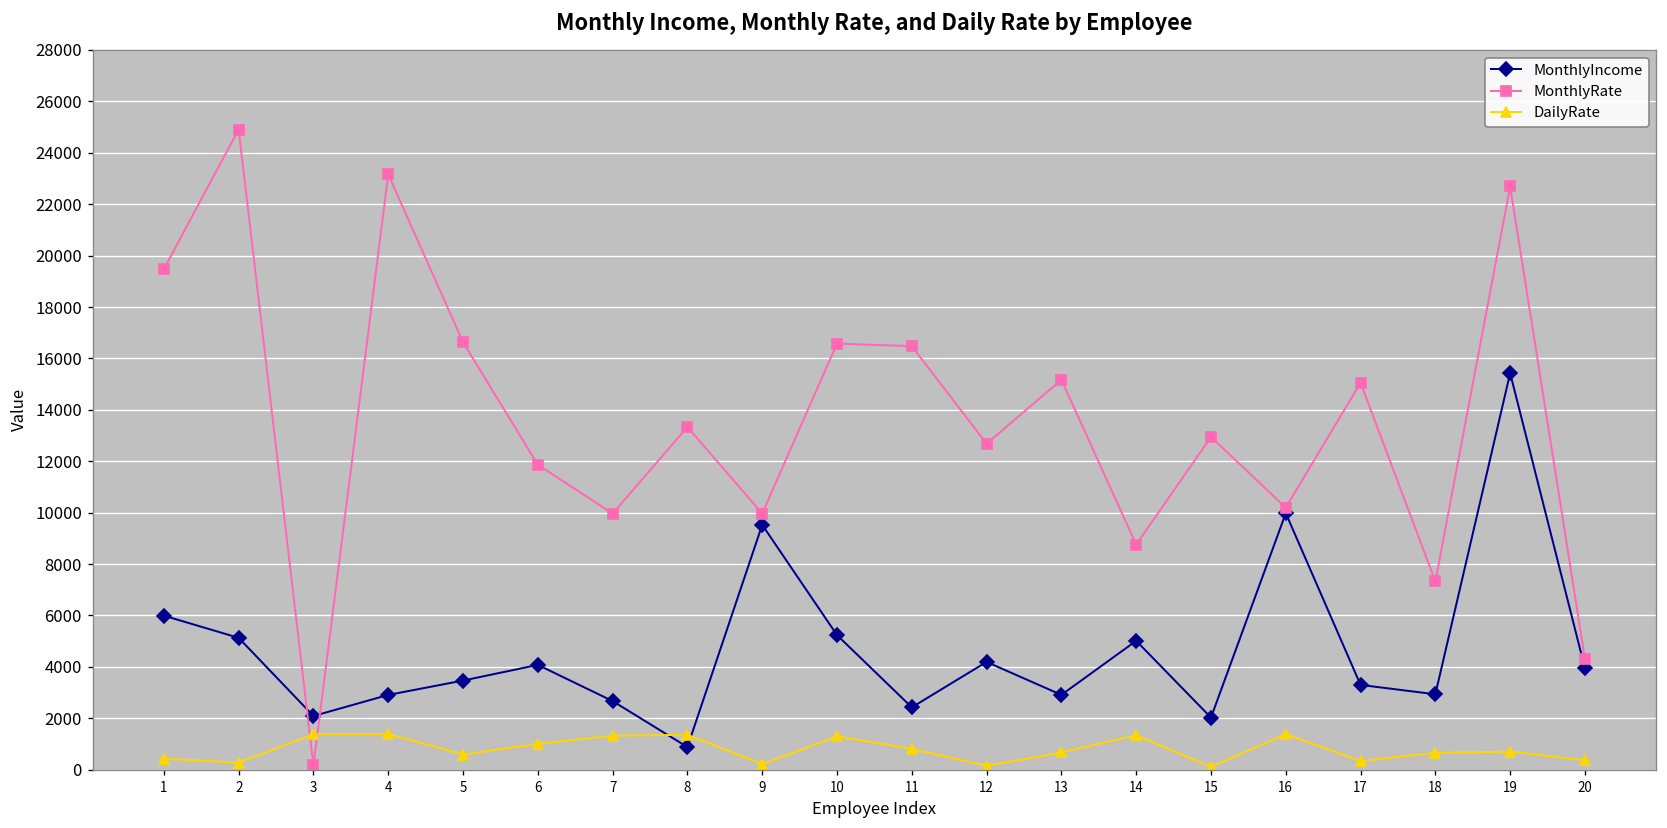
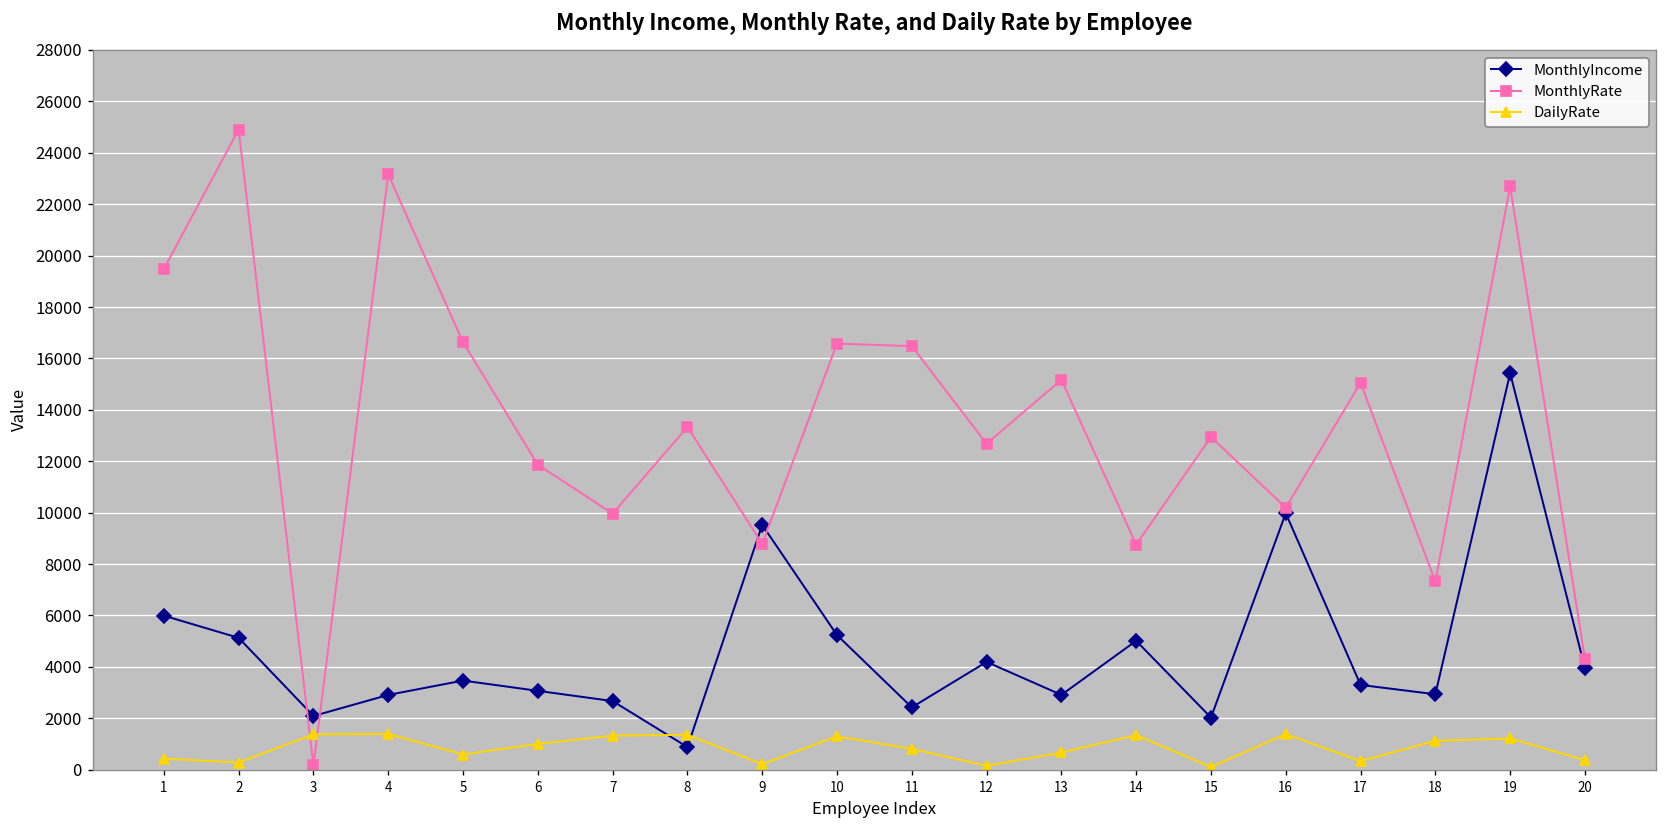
  {
    "MonthlyIncome": {
      "1": 6000,
      "2": 5100,
      "3": 2100,
      "4": 2900,
      "5": 3500,
-     "6": 4100,
+     "6": 3100,
      "7": 2700,
      "8": 900,
      "9": 9500,
      "10": 5200,
      "11": 2400,
      "12": 4200,
      "13": 2900,
      "14": 5000,
      "15": 2000,
      "16": 10000,
      "17": 3300,
      "18": 2900,
      "19": 15400,
      "20": 3900
    },
    "MonthlyRate": {
      "1": 19500,
      "2": 24900,
      "3": 200,
      "4": 23200,
      "5": 16600,
      "6": 11900,
      "7": 10000,
      "8": 13300,
-     "9": 10000,
+     "9": 8800,
      "10": 16600,
      "11": 16500,
      "12": 12700,
      "13": 15200,
      "14": 8800,
      "15": 12900,
      "16": 10200,
      "17": 15100,
      "18": 7300,
      "19": 22700,
      "20": 4300
    },
    "DailyRate": {
      "1": 400,
      "2": 300,
      "3": 1400,
      "4": 1400,
      "5": 600,
      "6": 1000,
      "7": 1300,
      "8": 1400,
      "9": 200,
      "10": 1300,
      "11": 800,
      "12": 200,
      "13": 700,
      "14": 1300,
      "15": 100,
      "16": 1400,
      "17": 300,
-     "18": 700,
-     "19": 700,
+     "18": 1100,
+     "19": 1200,
      "20": 400
    }
  }
